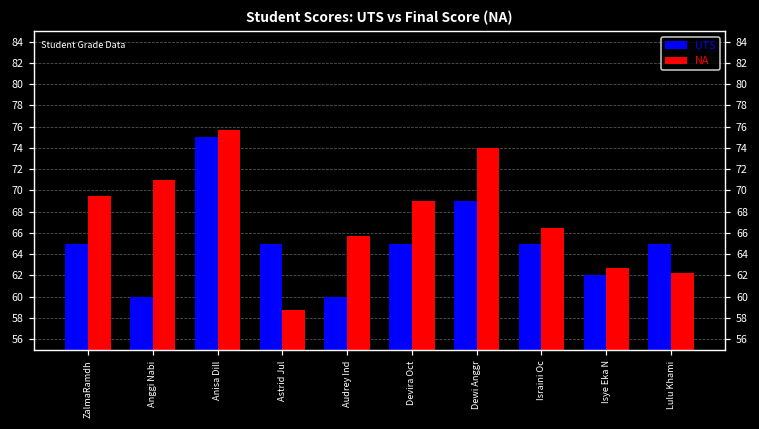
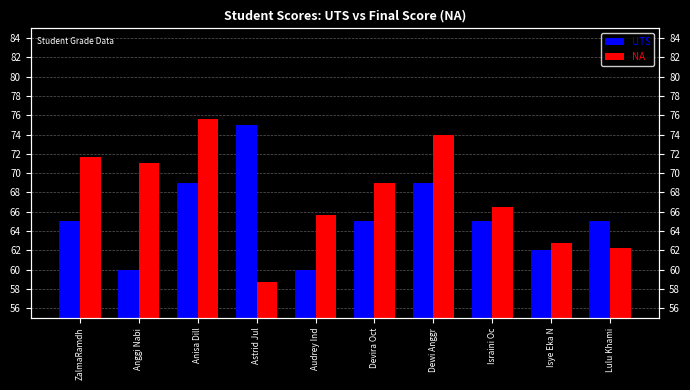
  {
    "UTS": {
      "ZalmaRamdh": 65,
      "Anggi Nabi": 60,
-     "Anisa Dill": 75,
-     "Astrid Jul": 65,
+     "Anisa Dill": 69,
+     "Astrid Jul": 75,
      "Audrey Ind": 60,
      "Devira Oct": 65,
      "Dewi Anggr": 69,
      "Israini Oc": 65,
      "Isye Eka N": 62,
      "Lulu Khami": 65
    },
    "NA": {
-     "ZalmaRamdh": 70,
+     "ZalmaRamdh": 72,
      "Anggi Nabi": 71,
      "Anisa Dill": 76,
      "Astrid Jul": 59,
      "Audrey Ind": 66,
      "Devira Oct": 69,
      "Dewi Anggr": 74,
      "Israini Oc": 67,
      "Isye Eka N": 63,
      "Lulu Khami": 62
    }
  }
